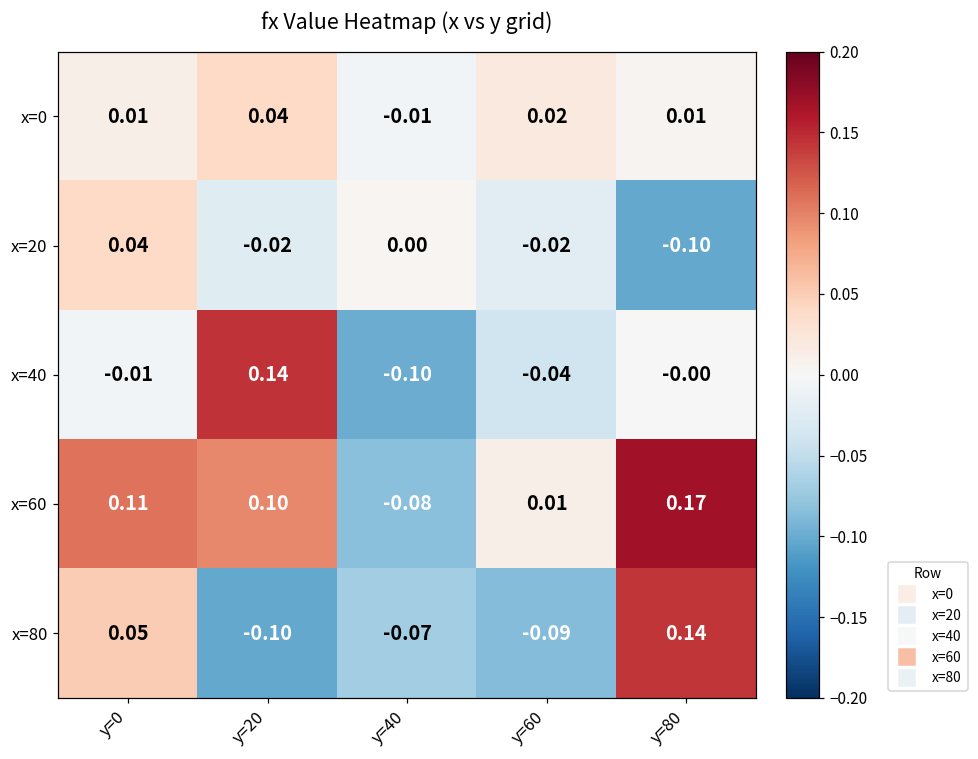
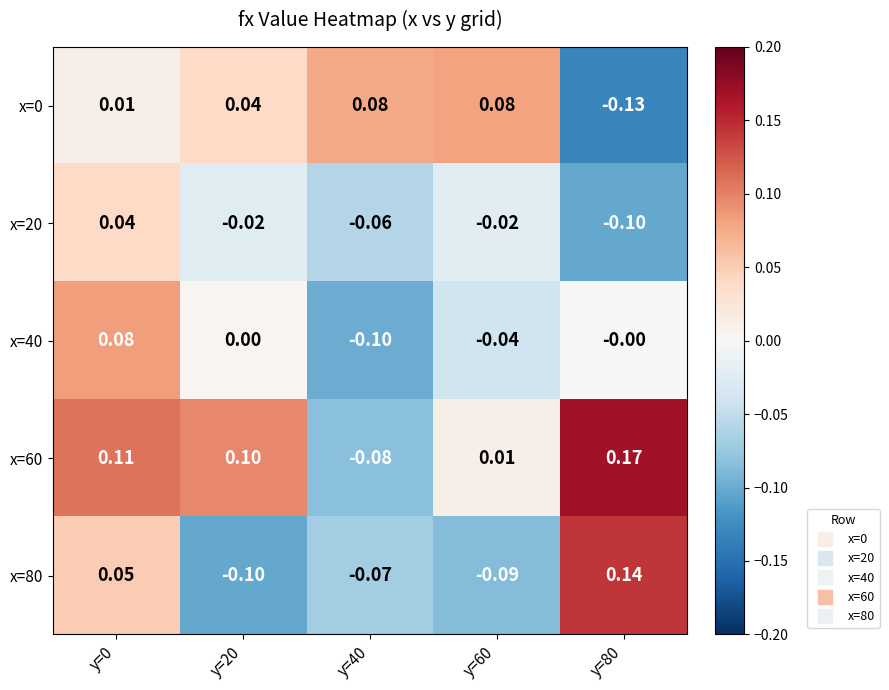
  {
    "x=0": {
      "y=0": 0.01,
      "y=20": 0.04,
-     "y=40": -0.01,
-     "y=60": 0.02,
-     "y=80": 0.01
+     "y=40": 0.08,
+     "y=60": 0.08,
+     "y=80": -0.13
    },
    "x=20": {
      "y=0": 0.04,
      "y=20": -0.02,
-     "y=40": 0.00,
+     "y=40": -0.06,
      "y=60": -0.02,
      "y=80": -0.10
    },
    "x=40": {
-     "y=0": -0.01,
-     "y=20": 0.14,
+     "y=0": 0.08,
+     "y=20": 0.00,
      "y=40": -0.10,
      "y=60": -0.04,
      "y=80": -0.00
    },
    "x=60": {
      "y=0": 0.11,
      "y=20": 0.10,
      "y=40": -0.08,
      "y=60": 0.01,
      "y=80": 0.17
    },
    "x=80": {
      "y=0": 0.05,
      "y=20": -0.10,
      "y=40": -0.07,
      "y=60": -0.09,
      "y=80": 0.14
    }
  }
